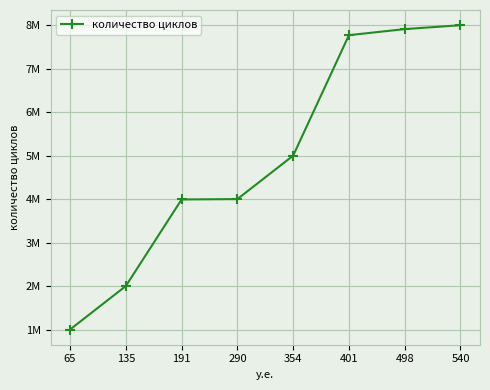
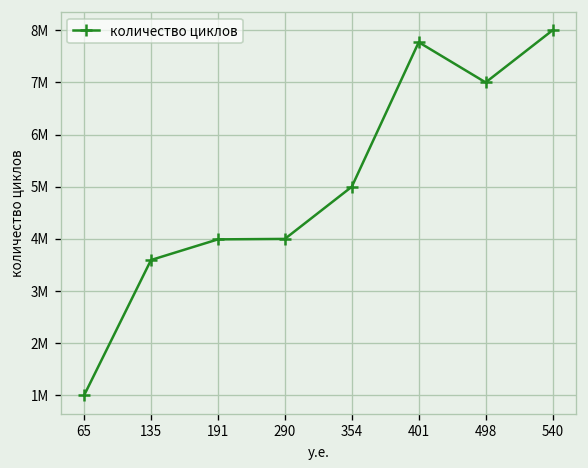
  {
    "65": 1000000,
-   "135": 2000000,
+   "135": 3600000,
    "191": 4000000,
    "290": 4000000,
    "354": 5000000,
    "401": 7800000,
-   "498": 7900000,
+   "498": 7000000,
    "540": 8000000
  }
